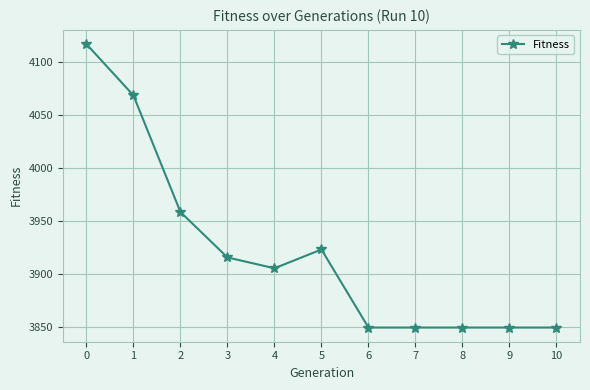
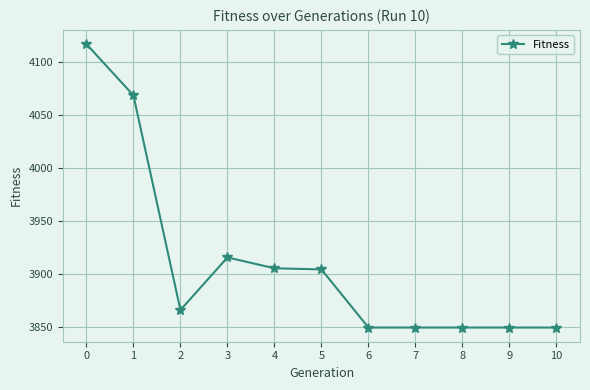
  {
    "0": 4117,
    "1": 4069,
-   "2": 3959,
+   "2": 3866,
    "3": 3916,
    "4": 3906,
-   "5": 3924,
+   "5": 3905,
    "6": 3850,
    "7": 3850,
    "8": 3850,
    "9": 3850,
    "10": 3850
  }
